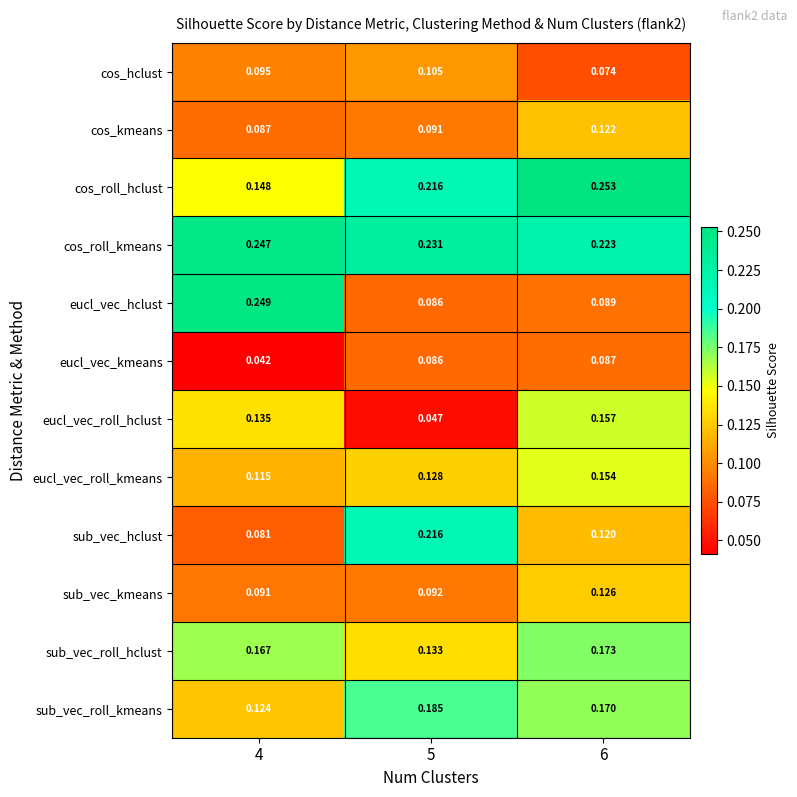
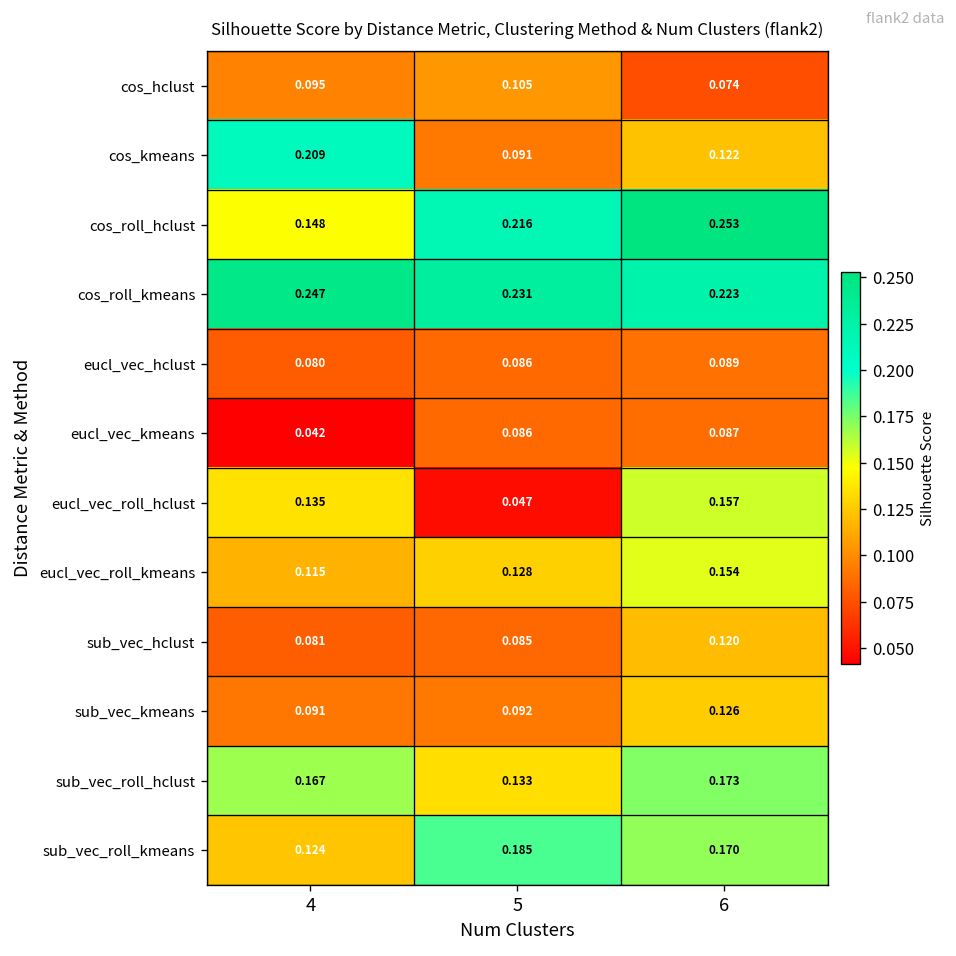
  {
    "cos_hclust": {
      "4": 0.095,
      "5": 0.105,
      "6": 0.074
    },
    "cos_kmeans": {
-     "4": 0.087,
+     "4": 0.209,
      "5": 0.091,
      "6": 0.122
    },
    "cos_roll_hclust": {
      "4": 0.148,
      "5": 0.216,
      "6": 0.253
    },
    "cos_roll_kmeans": {
      "4": 0.247,
      "5": 0.231,
      "6": 0.223
    },
    "eucl_vec_hclust": {
-     "4": 0.249,
+     "4": 0.080,
      "5": 0.086,
      "6": 0.089
    },
    "eucl_vec_kmeans": {
      "4": 0.042,
      "5": 0.086,
      "6": 0.087
    },
    "eucl_vec_roll_hclust": {
      "4": 0.135,
      "5": 0.047,
      "6": 0.157
    },
    "eucl_vec_roll_kmeans": {
      "4": 0.115,
      "5": 0.128,
      "6": 0.154
    },
    "sub_vec_hclust": {
      "4": 0.081,
-     "5": 0.216,
+     "5": 0.085,
      "6": 0.120
    },
    "sub_vec_kmeans": {
      "4": 0.091,
      "5": 0.092,
      "6": 0.126
    },
    "sub_vec_roll_hclust": {
      "4": 0.167,
      "5": 0.133,
      "6": 0.173
    },
    "sub_vec_roll_kmeans": {
      "4": 0.124,
      "5": 0.185,
      "6": 0.170
    }
  }
